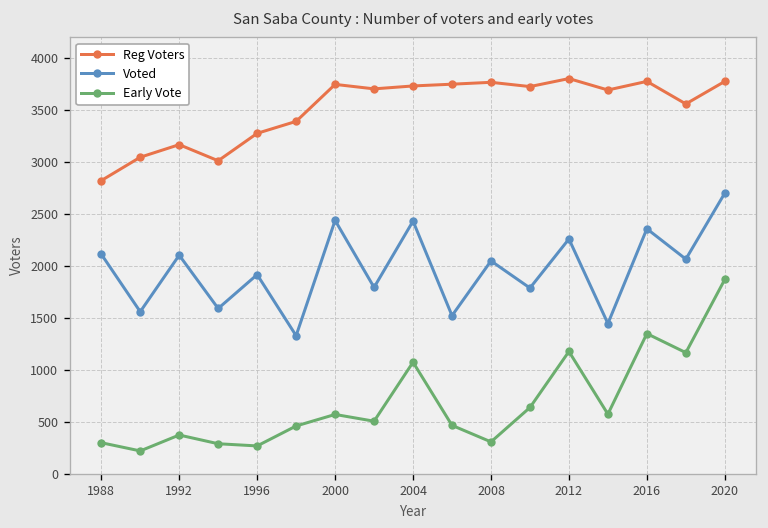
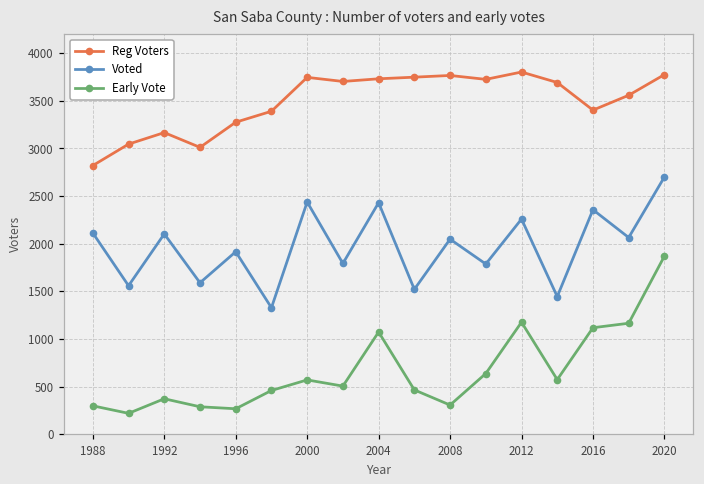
  {
    "Reg Voters": {
      "1988": 2800,
      "1992": 3200,
      "1996": 3300,
      "2000": 3700,
      "2004": 3700,
      "2008": 3800,
      "2012": 3800,
-     "2016": 3800,
+     "2016": 3400,
      "2020": 3800
    },
    "Voted": {
      "1988": 2100,
      "1992": 2100,
      "1996": 1900,
      "2000": 2400,
      "2004": 2400,
      "2008": 2000,
      "2012": 2300,
      "2016": 2400,
      "2020": 2700
    },
    "Early Vote": {
      "1988": 300,
      "1992": 400,
      "1996": 300,
      "2000": 600,
      "2004": 1100,
      "2008": 300,
      "2012": 1200,
-     "2016": 1300,
+     "2016": 1100,
      "2020": 1900
    }
  }
